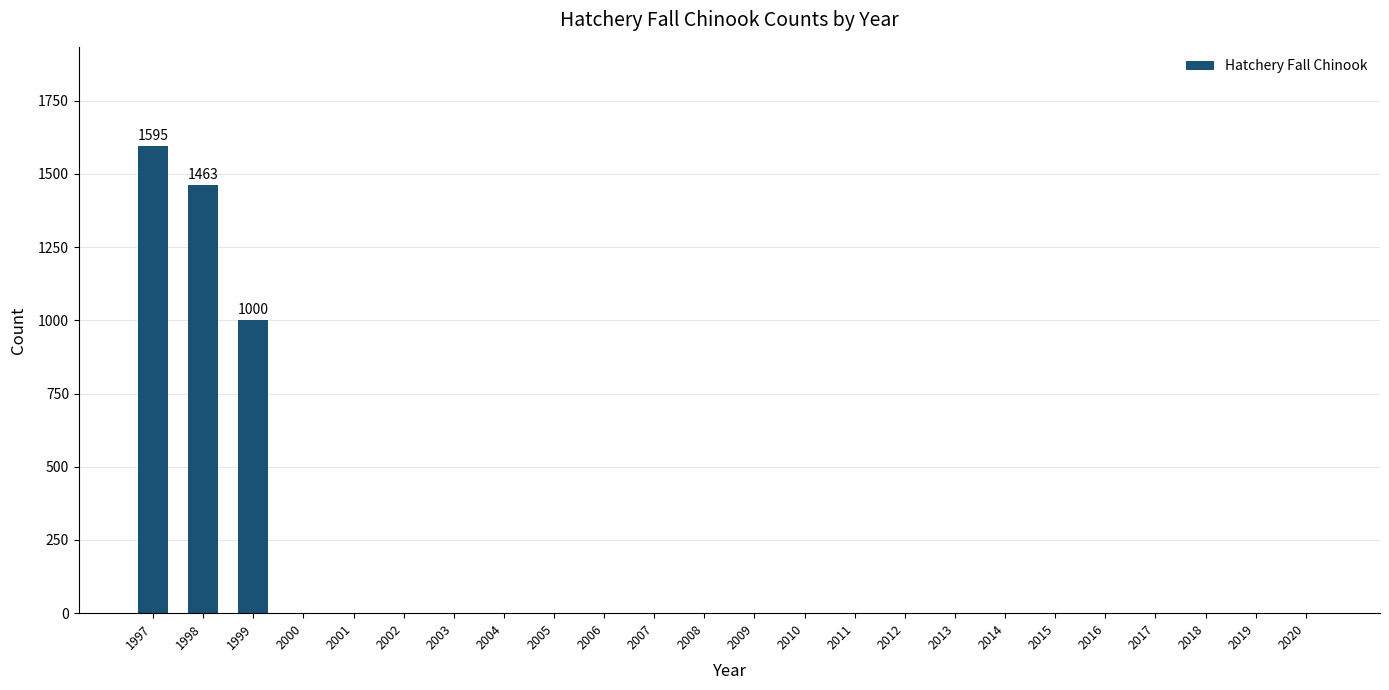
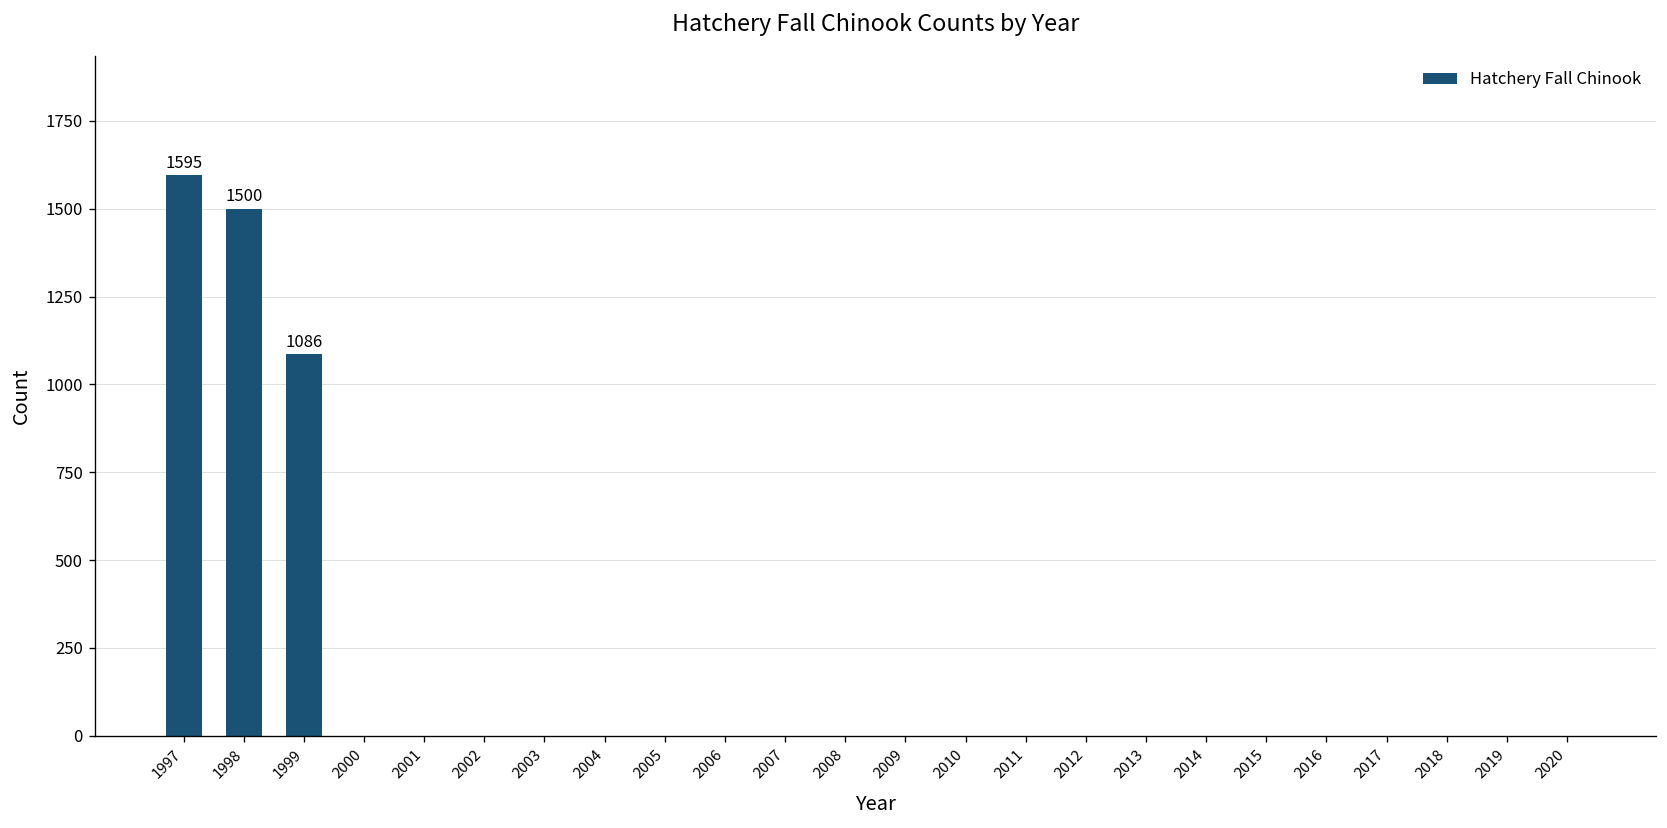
  {
    "1997": 1595,
-   "1998": 1463,
-   "1999": 1000
+   "1998": 1500,
+   "1999": 1086
  }
